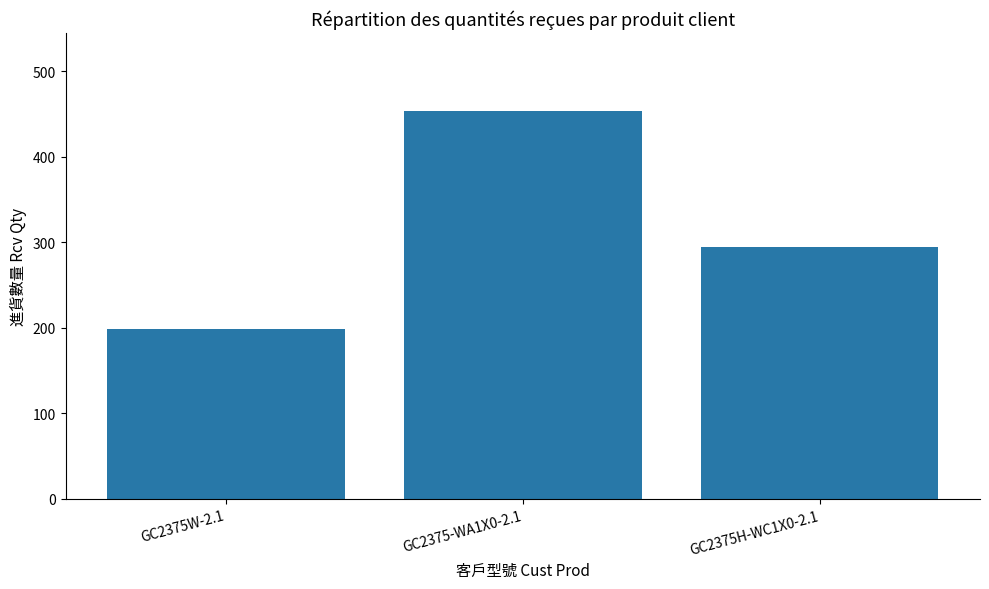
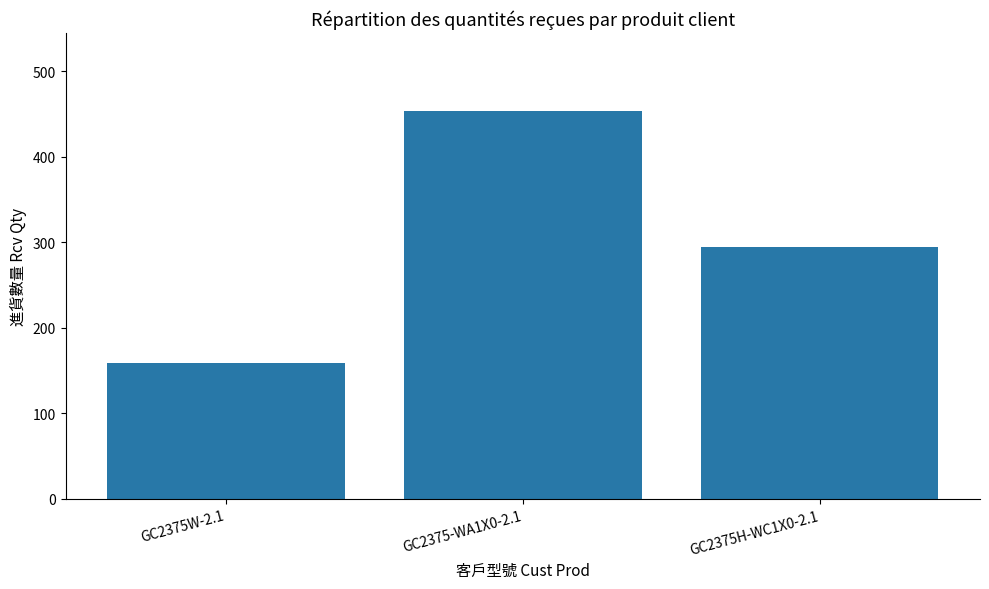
  {
-   "GC2375W-2.1": 200,
+   "GC2375W-2.1": 160,
    "GC2375-WA1X0-2.1": 450,
    "GC2375H-WC1X0-2.1": 290
  }
